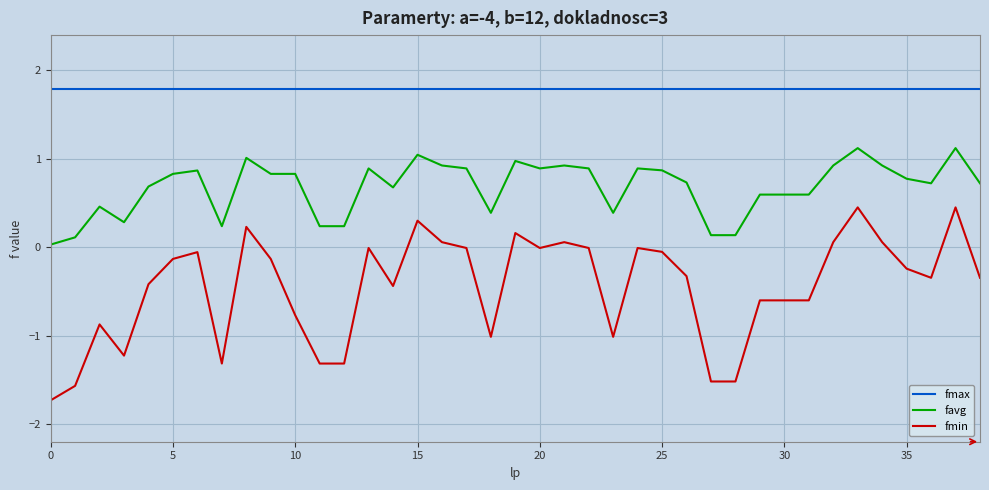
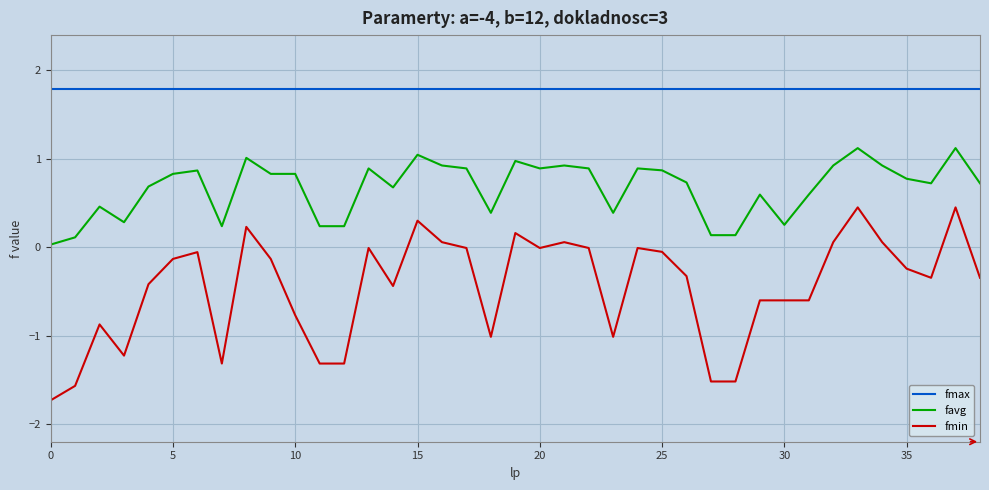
  {
    "fmax": {
      "0": 1.8,
      "5": 1.8,
      "10": 1.8,
      "15": 1.8,
      "20": 1.8,
      "25": 1.8,
      "30": 1.8,
      "35": 1.8
    },
    "favg": {
      "0": 0.0,
      "5": 0.8,
      "10": 0.8,
      "15": 1.0,
      "20": 0.9,
      "25": 0.9,
-     "30": 0.6,
+     "30": 0.3,
      "35": 0.8
    },
    "fmin": {
      "0": -1.7,
      "5": -0.1,
      "10": -0.8,
      "15": 0.3,
      "20": 0.0,
      "25": -0.1,
      "30": -0.6,
      "35": -0.2
    }
  }
